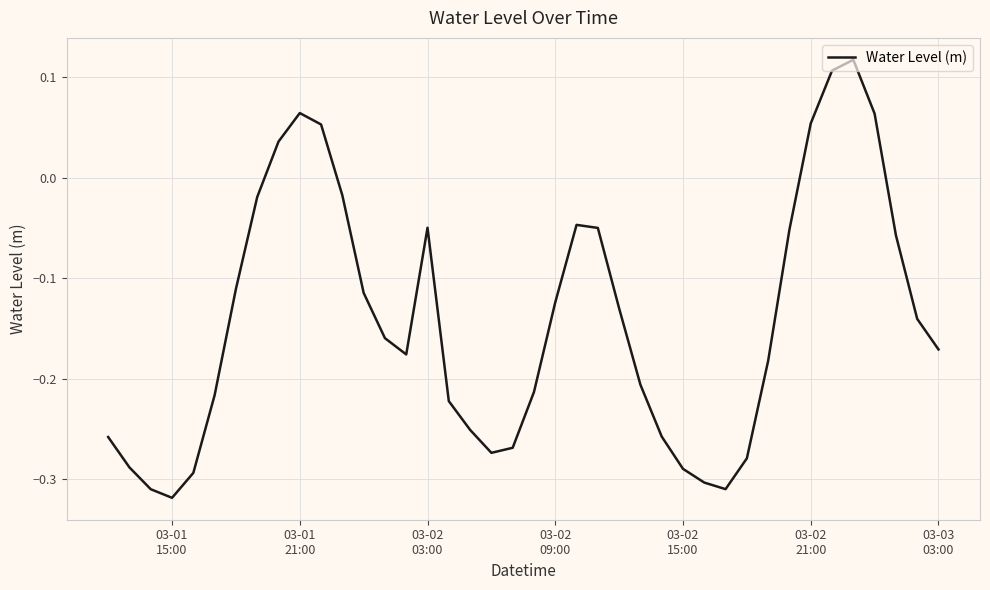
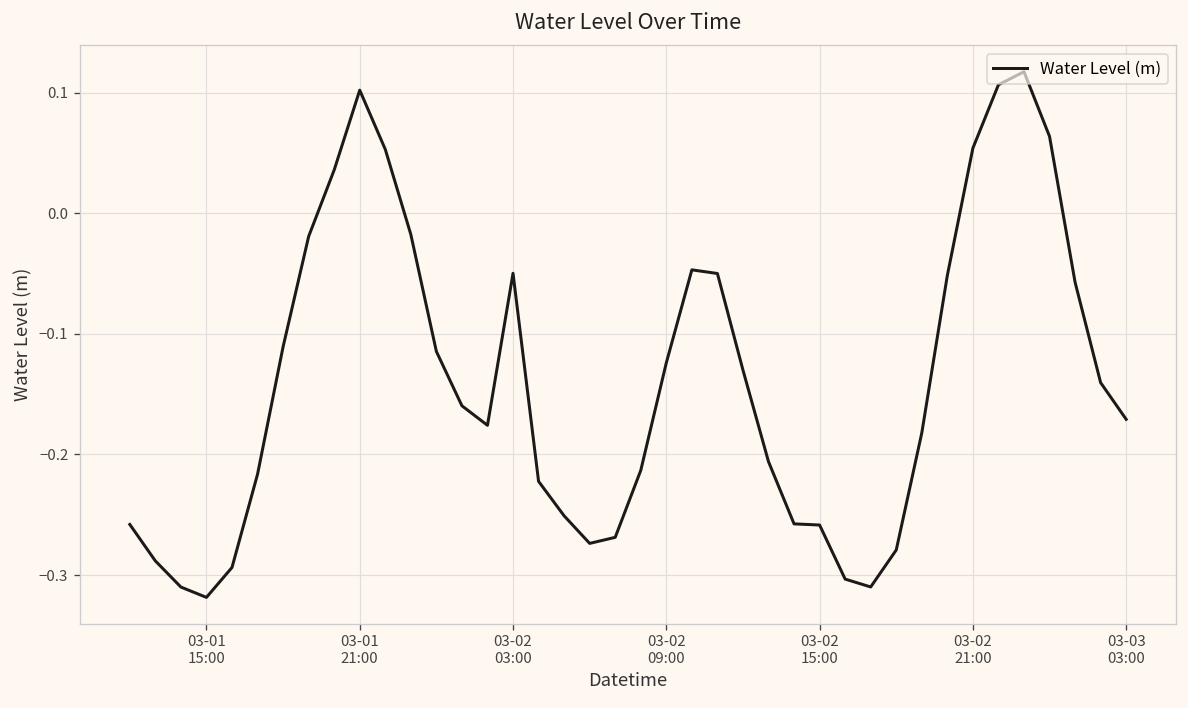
  {
    "03-01 15:00": -0.318,
-   "03-01 21:00": 0.064,
+   "03-01 21:00": 0.102,
    "03-02 03:00": -0.050,
    "03-02 09:00": -0.124,
-   "03-02 15:00": -0.290,
+   "03-02 15:00": -0.258,
    "03-02 21:00": 0.054,
    "03-03 03:00": -0.171
  }
